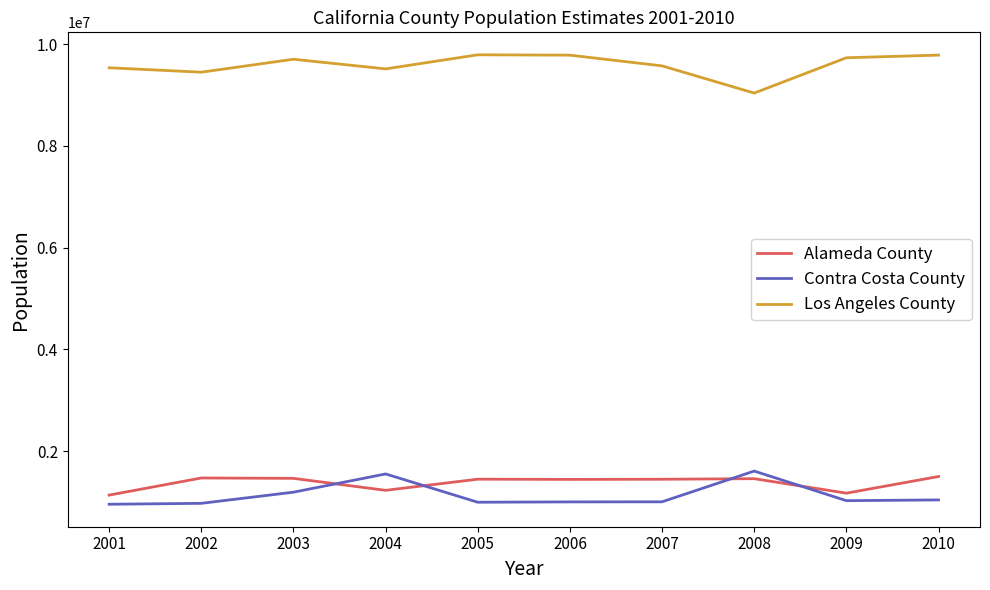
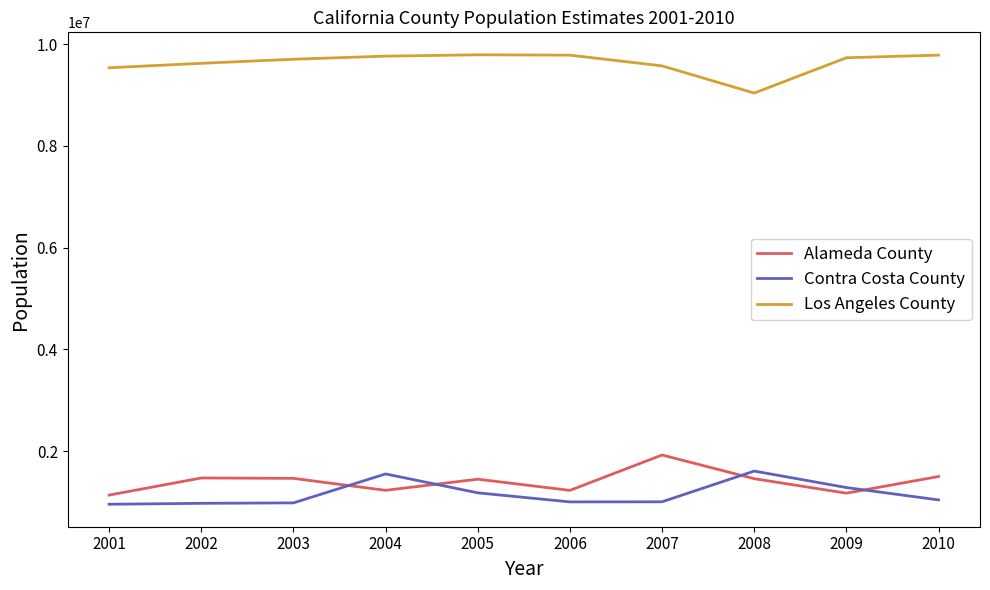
  {
    "Alameda County": {
      "2001": 1100000,
      "2002": 1500000,
      "2003": 1500000,
      "2004": 1200000,
      "2005": 1400000,
-     "2006": 1400000,
-     "2007": 1400000,
+     "2006": 1200000,
+     "2007": 1900000,
      "2008": 1500000,
      "2009": 1200000,
      "2010": 1500000
    },
    "Contra Costa County": {
      "2001": 1000000,
      "2002": 1000000,
-     "2003": 1200000,
+     "2003": 1000000,
      "2004": 1500000,
-     "2005": 1000000,
+     "2005": 1200000,
      "2006": 1000000,
      "2007": 1000000,
      "2008": 1600000,
-     "2009": 1000000,
+     "2009": 1300000,
      "2010": 1000000
    },
    "Los Angeles County": {
      "2001": 9500000,
-     "2002": 9500000,
+     "2002": 9600000,
      "2003": 9700000,
-     "2004": 9500000,
+     "2004": 9800000,
      "2005": 9800000,
      "2006": 9800000,
      "2007": 9600000,
      "2008": 9000000,
      "2009": 9700000,
      "2010": 9800000
    }
  }
